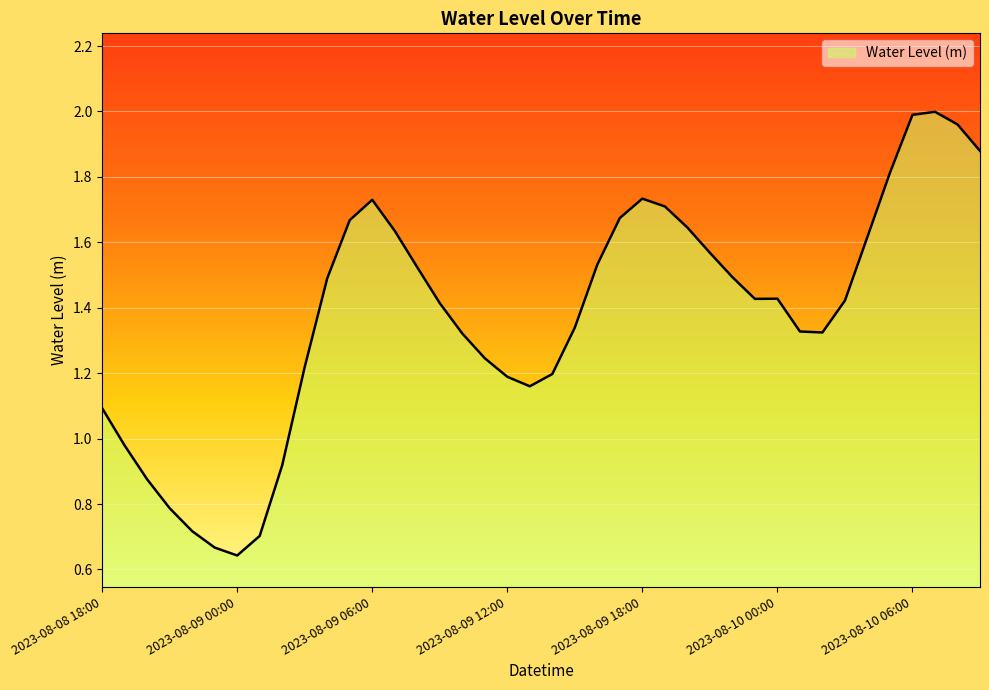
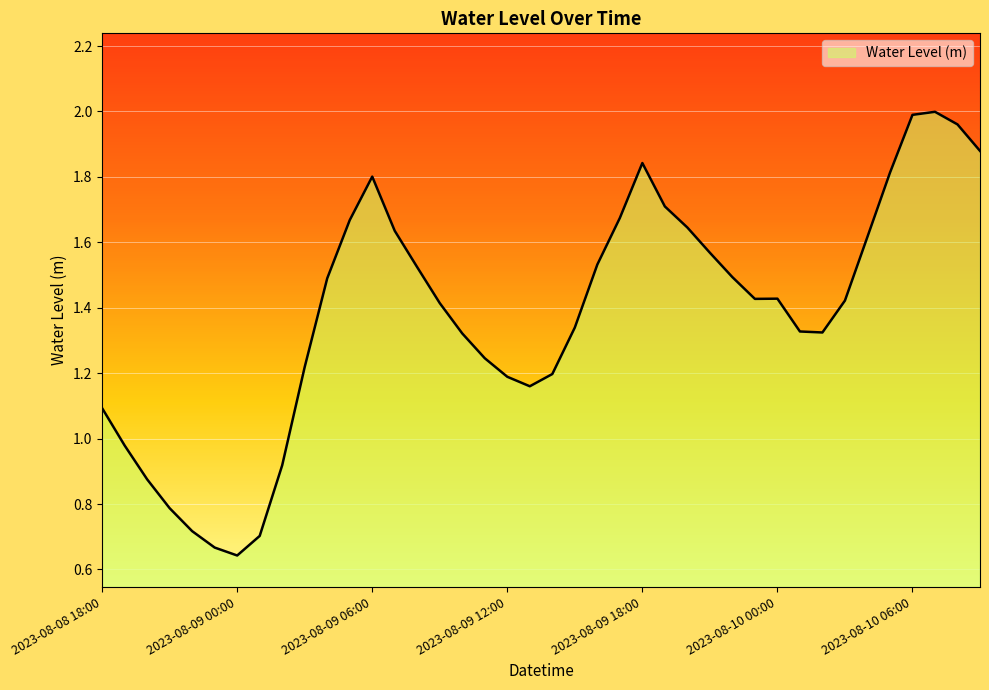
  {
    "2023-08-08 18:00": 1.09,
    "2023-08-09 00:00": 0.64,
-   "2023-08-09 06:00": 1.73,
+   "2023-08-09 06:00": 1.80,
    "2023-08-09 12:00": 1.19,
-   "2023-08-09 18:00": 1.73,
+   "2023-08-09 18:00": 1.84,
    "2023-08-10 00:00": 1.43,
    "2023-08-10 06:00": 1.99
  }
